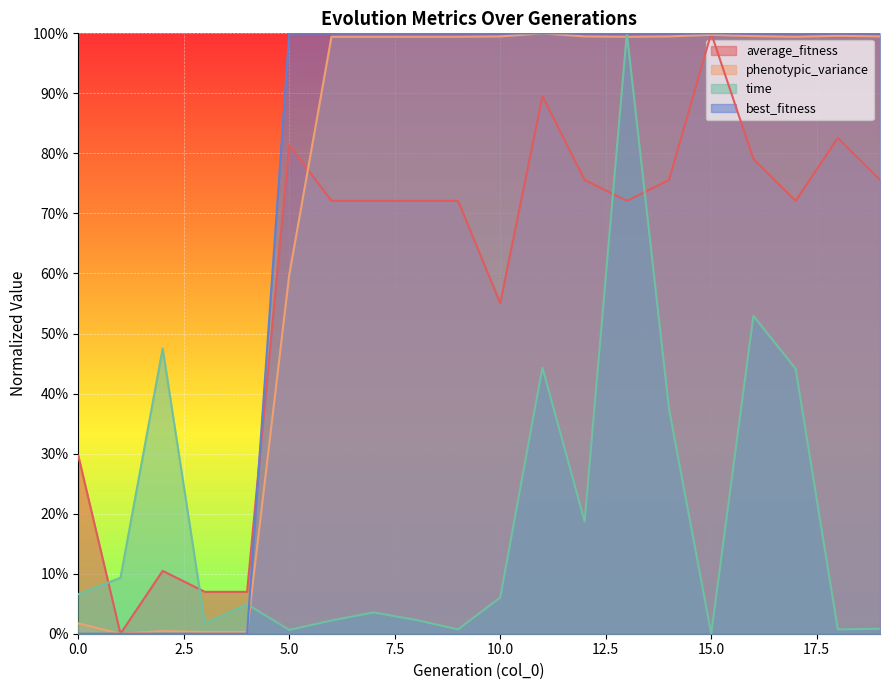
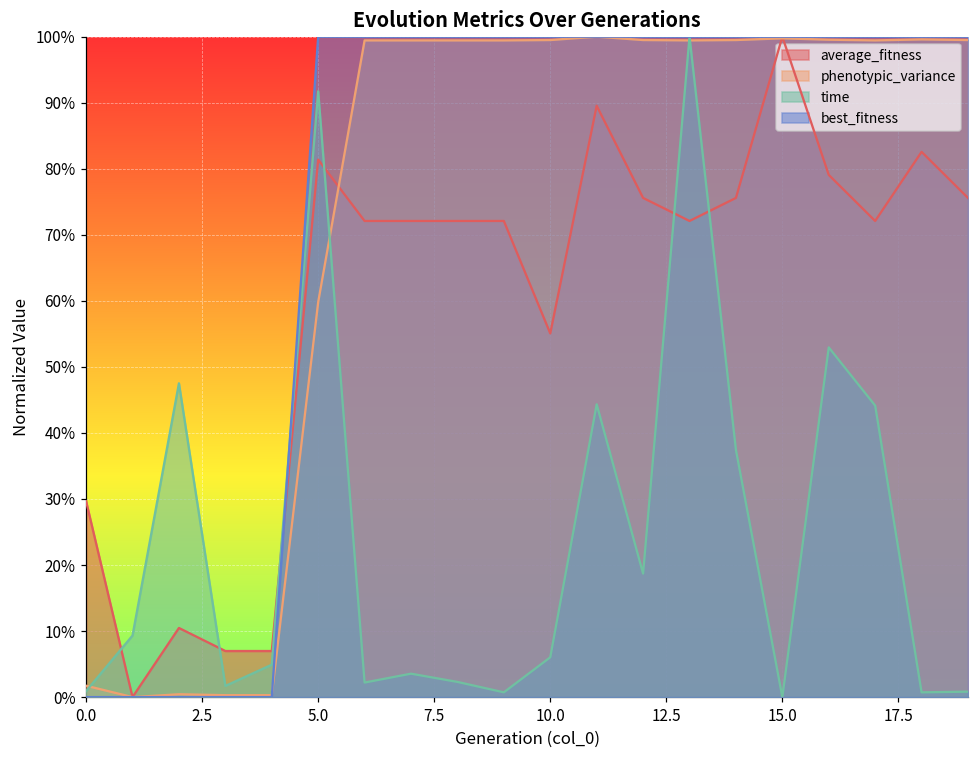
  {
    "average_fitness": {
      "0.0": "30%",
      "5.0": "81%",
      "10.0": "55%"
    },
    "phenotypic_variance": {
      "0.0": "2%",
      "5.0": "60%",
      "10.0": "99%"
    },
    "time": {
-     "0.0": "7%",
-     "5.0": "1%",
+     "0.0": "1%",
+     "5.0": "92%",
      "10.0": "6%",
      "15.0": "0%"
    },
    "best_fitness": {
      "0.0": "0%",
      "5.0": "100%",
      "10.0": "100%"
    }
  }
